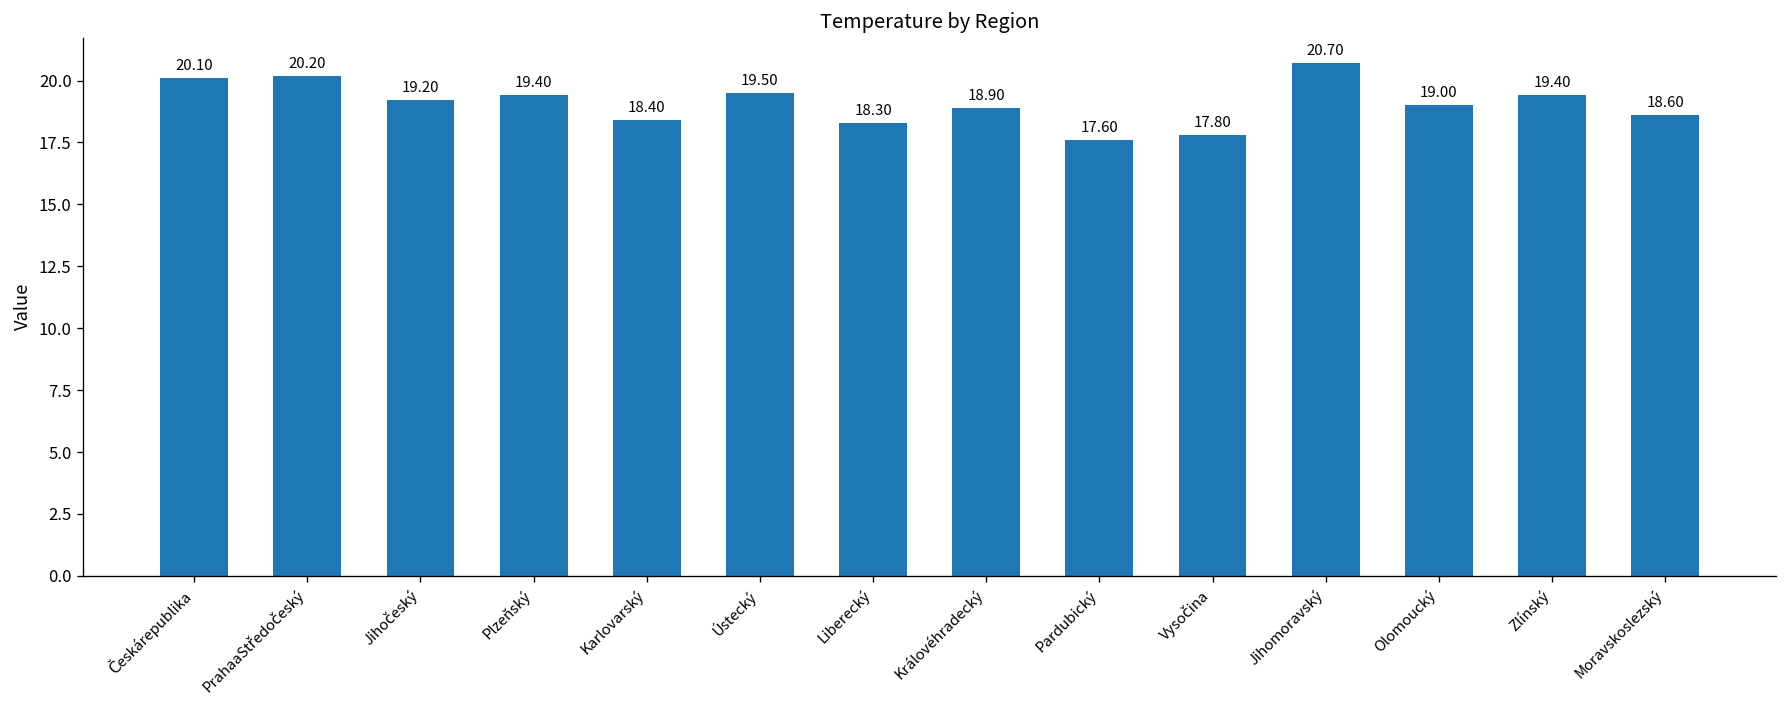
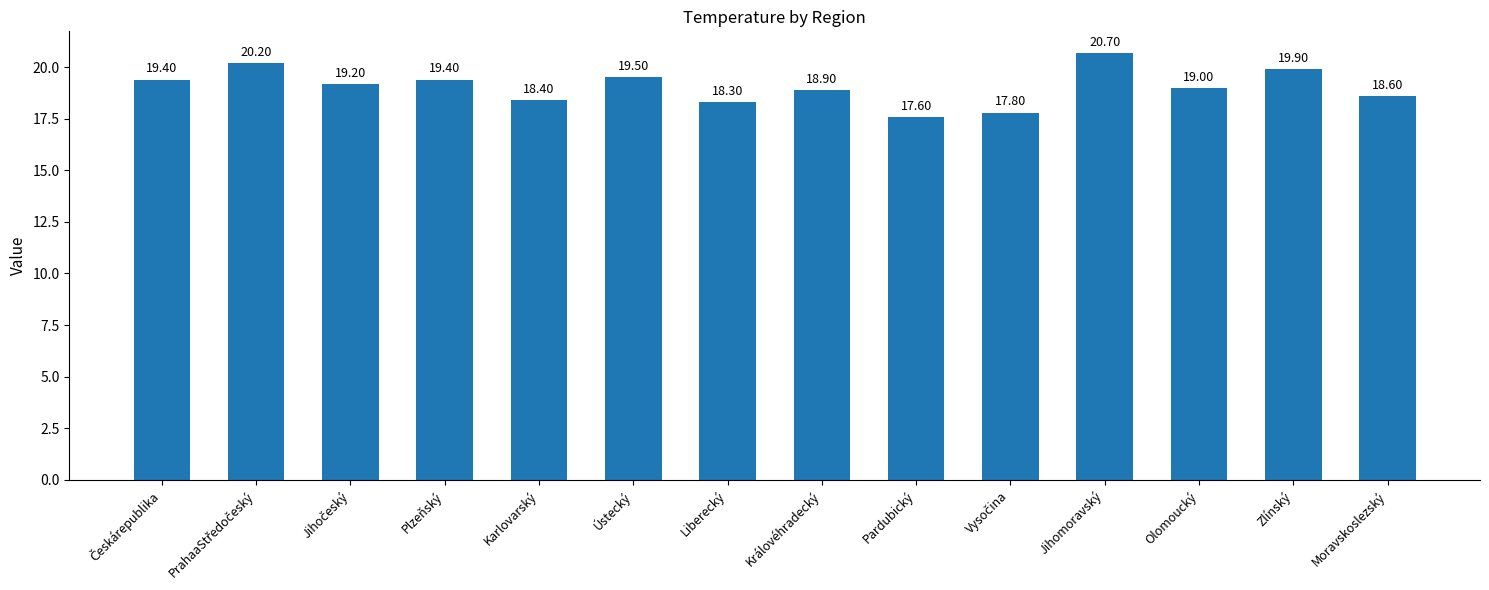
  {
-   "Českárepublika": 20.10,
+   "Českárepublika": 19.40,
    "PrahaaStředočeský": 20.20,
    "Jihočeský": 19.20,
    "Plzeňský": 19.40,
    "Karlovarský": 18.40,
    "Ústecký": 19.50,
    "Liberecký": 18.30,
    "Královéhradecký": 18.90,
    "Pardubický": 17.60,
    "Vysočina": 17.80,
    "Jihomoravský": 20.70,
    "Olomoucký": 19.00,
-   "Zlínský": 19.40,
+   "Zlínský": 19.90,
    "Moravskoslezský": 18.60
  }
